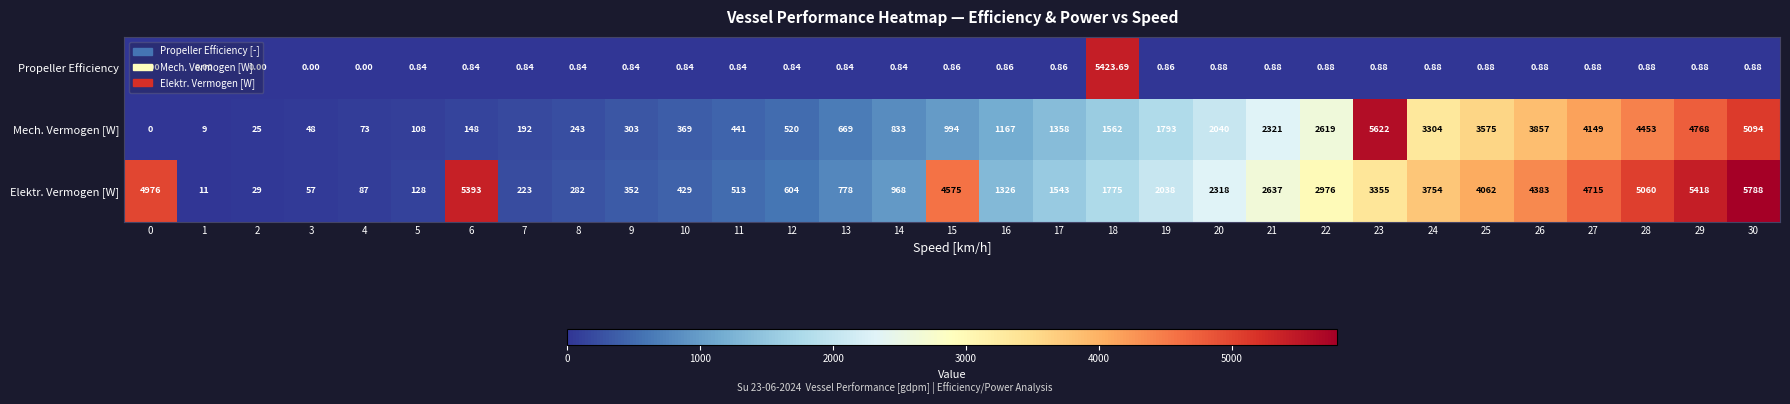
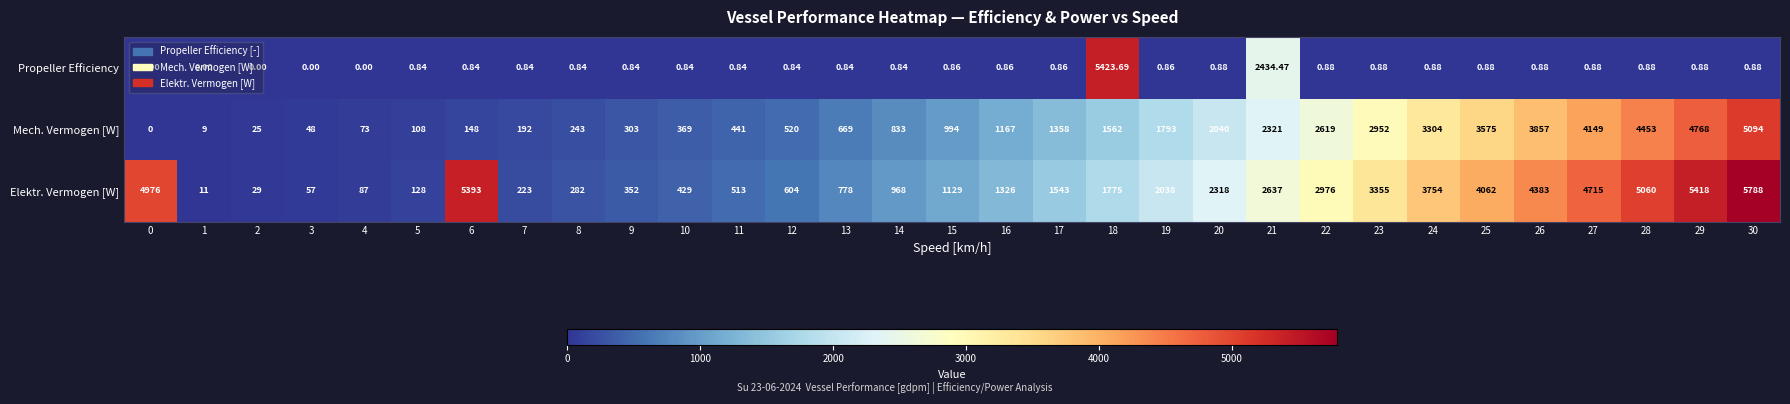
  {
    "Propeller Efficiency": {
      "3": 0.00,
      "4": 0.00,
      "5": 0.84,
      "6": 0.84,
      "7": 0.84,
      "8": 0.84,
      "9": 0.84,
      "10": 0.84,
      "11": 0.84,
      "12": 0.84,
      "13": 0.84,
      "14": 0.84,
      "15": 0.86,
      "16": 0.86,
      "17": 0.86,
      "18": 5423.69,
      "19": 0.86,
      "20": 0.88,
-     "21": 0.88,
+     "21": 2434.47,
      "22": 0.88,
      "23": 0.88,
      "24": 0.88,
      "25": 0.88,
      "26": 0.88,
      "27": 0.88,
      "28": 0.88,
      "29": 0.88,
      "30": 0.88
    },
    "Mech. Vermogen [W]": {
      "0": 0,
      "1": 9,
      "2": 25,
      "3": 48,
      "4": 73,
      "5": 108,
      "6": 148,
      "7": 192,
      "8": 243,
      "9": 303,
      "10": 369,
      "11": 441,
      "12": 520,
      "13": 669,
      "14": 833,
      "15": 994,
      "16": 1167,
      "17": 1358,
      "18": 1562,
      "19": 1793,
      "20": 2040,
      "21": 2321,
      "22": 2619,
-     "23": 5622,
+     "23": 2952,
      "24": 3304,
      "25": 3575,
      "26": 3857,
      "27": 4149,
      "28": 4453,
      "29": 4768,
      "30": 5094
    },
    "Elektr. Vermogen [W]": {
      "0": 4976,
      "1": 11,
      "2": 29,
      "3": 57,
      "4": 87,
      "5": 128,
      "6": 5393,
      "7": 223,
      "8": 282,
      "9": 352,
      "10": 429,
      "11": 513,
      "12": 604,
      "13": 778,
      "14": 968,
-     "15": 4575,
+     "15": 1129,
      "16": 1326,
      "17": 1543,
      "18": 1775,
      "19": 2038,
      "20": 2318,
      "21": 2637,
      "22": 2976,
      "23": 3355,
      "24": 3754,
      "25": 4062,
      "26": 4383,
      "27": 4715,
      "28": 5060,
      "29": 5418,
      "30": 5788
    }
  }
